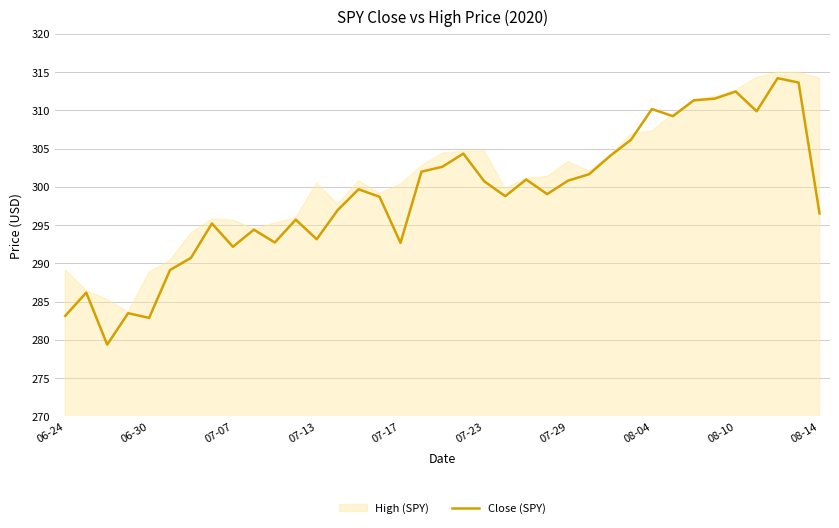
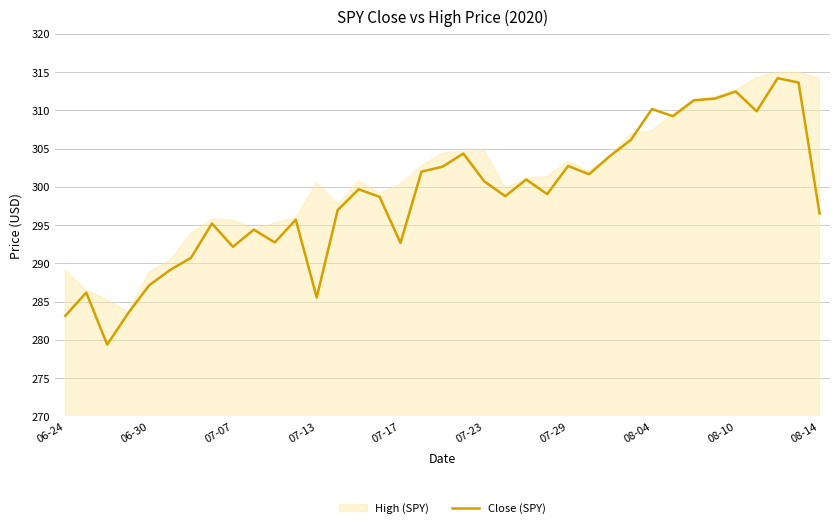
  {
    "Close (SPY)": {
      "06-24": 283,
-     "06-30": 283,
+     "06-30": 287,
      "07-07": 292,
-     "07-13": 293,
+     "07-13": 286,
      "07-17": 293,
      "07-23": 301,
-     "07-29": 301,
+     "07-29": 303,
      "08-04": 310,
      "08-14": 297
    },
    "High (SPY)": {
      "06-24": 289,
      "06-30": 289,
      "07-07": 296,
      "07-13": 300,
      "07-17": 300,
      "07-23": 305,
      "07-29": 303,
      "08-04": 307,
      "08-14": 314
    }
  }
